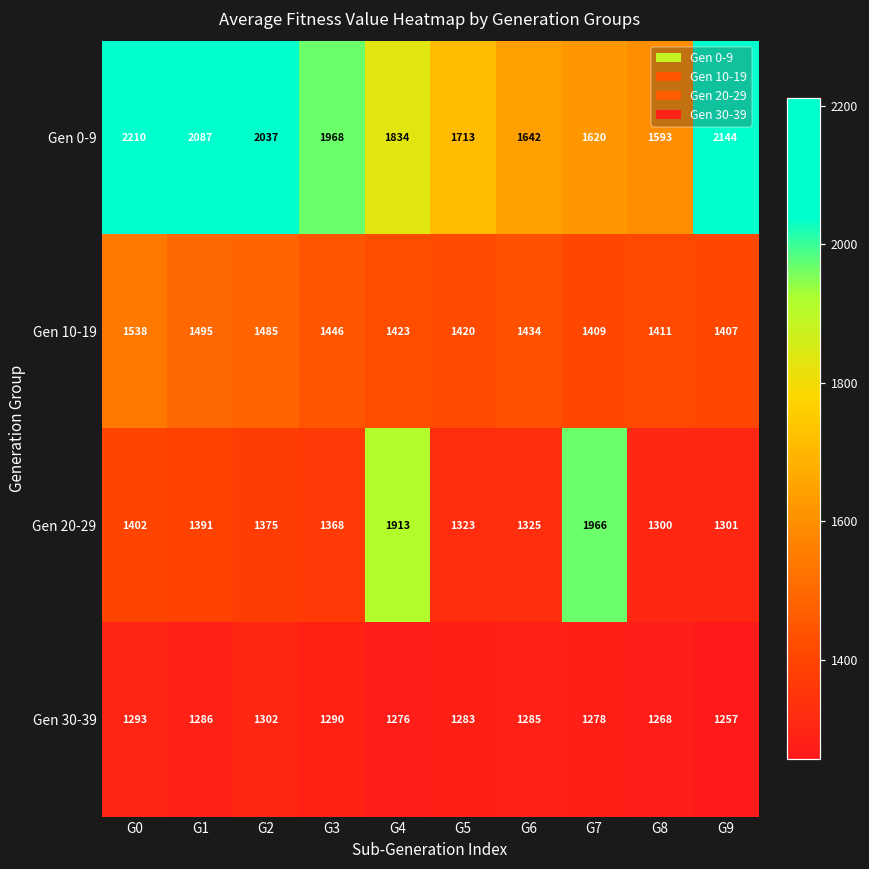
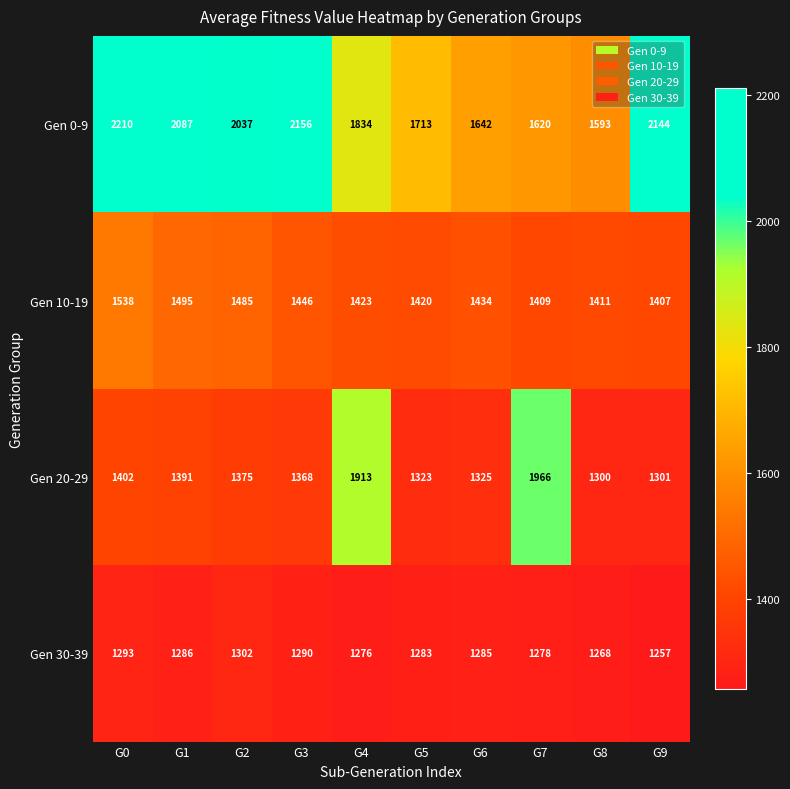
  {
    "Gen 0-9": {
      "G0": 2210,
      "G1": 2087,
      "G2": 2037,
-     "G3": 1968,
+     "G3": 2156,
      "G4": 1834,
      "G5": 1713,
      "G6": 1642,
      "G7": 1620,
      "G8": 1593,
      "G9": 2144
    },
    "Gen 10-19": {
      "G0": 1538,
      "G1": 1495,
      "G2": 1485,
      "G3": 1446,
      "G4": 1423,
      "G5": 1420,
      "G6": 1434,
      "G7": 1409,
      "G8": 1411,
      "G9": 1407
    },
    "Gen 20-29": {
      "G0": 1402,
      "G1": 1391,
      "G2": 1375,
      "G3": 1368,
      "G4": 1913,
      "G5": 1323,
      "G6": 1325,
      "G7": 1966,
      "G8": 1300,
      "G9": 1301
    },
    "Gen 30-39": {
      "G0": 1293,
      "G1": 1286,
      "G2": 1302,
      "G3": 1290,
      "G4": 1276,
      "G5": 1283,
      "G6": 1285,
      "G7": 1278,
      "G8": 1268,
      "G9": 1257
    }
  }
